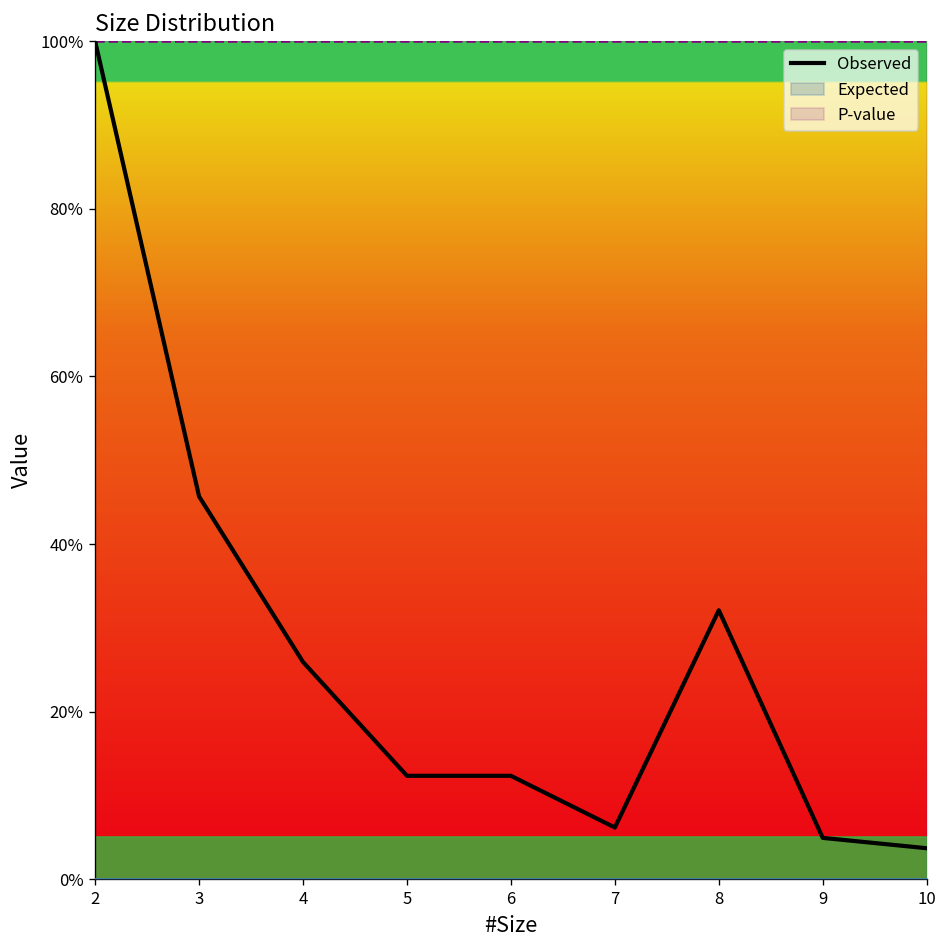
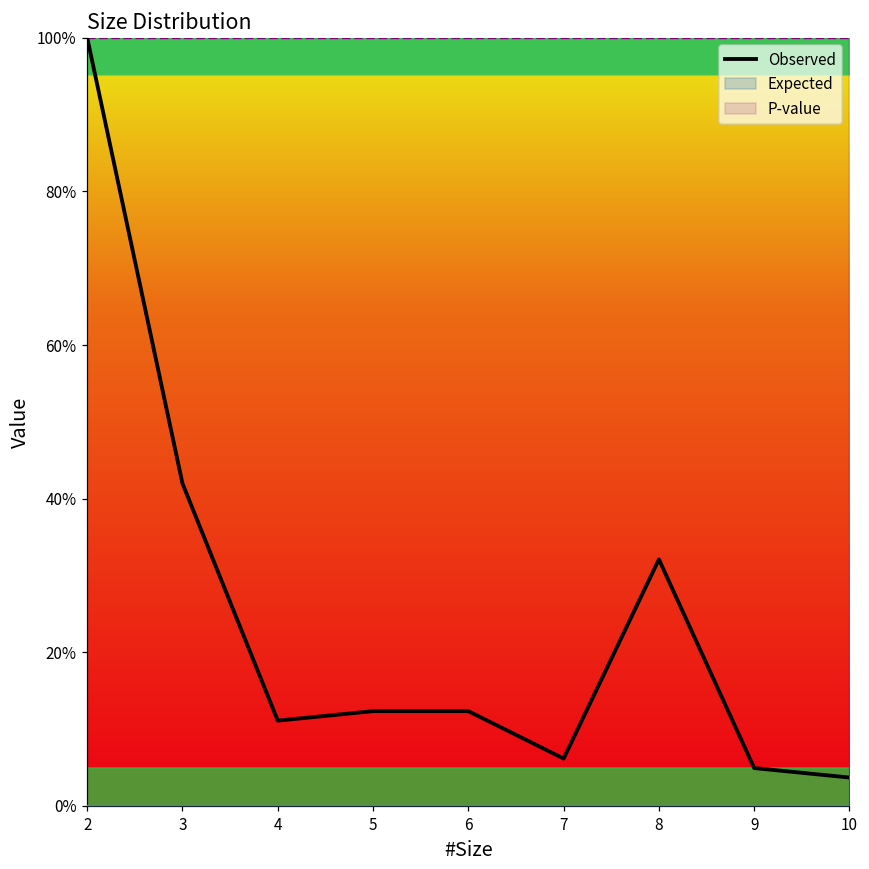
  {
    "Observed": {
-     "3": "46%",
-     "4": "26%",
+     "3": "42%",
+     "4": "11%",
      "5": "12%",
      "6": "12%",
      "7": "6%",
      "8": "32%"
    }
  }
